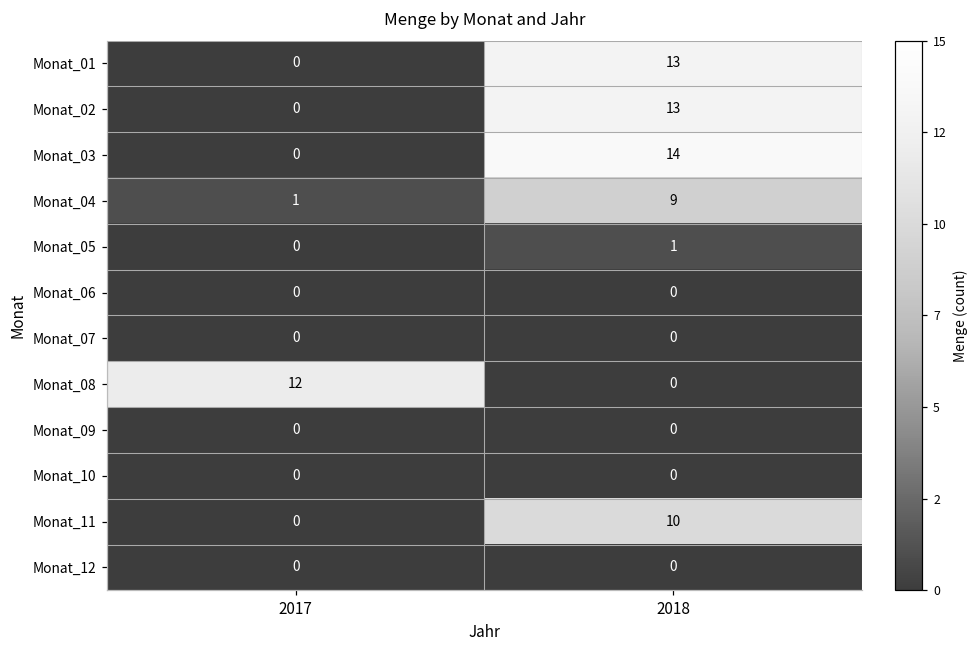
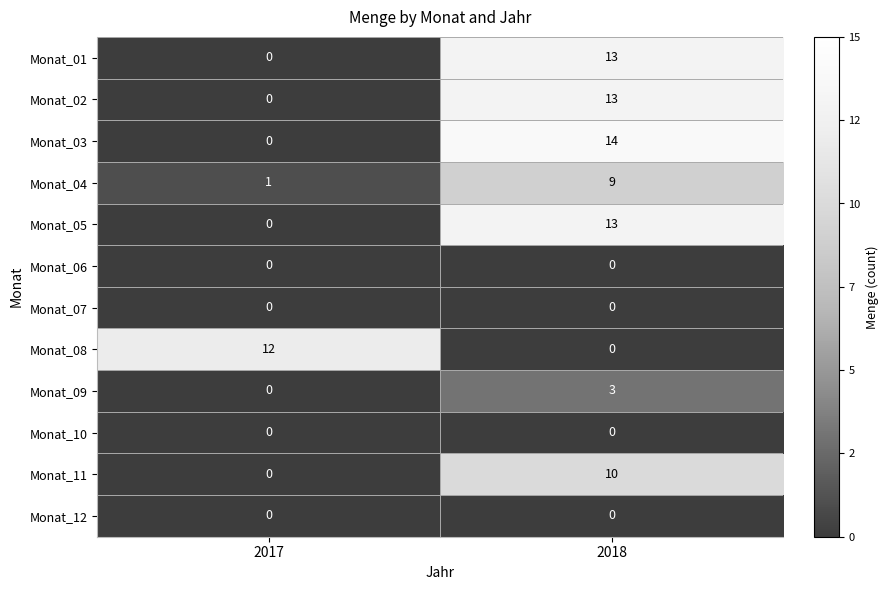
  {
    "Monat_01": {
      "2017": 0,
      "2018": 13
    },
    "Monat_02": {
      "2017": 0,
      "2018": 13
    },
    "Monat_03": {
      "2017": 0,
      "2018": 14
    },
    "Monat_04": {
      "2017": 1,
      "2018": 9
    },
    "Monat_05": {
      "2017": 0,
-     "2018": 1
+     "2018": 13
    },
    "Monat_06": {
      "2017": 0,
      "2018": 0
    },
    "Monat_07": {
      "2017": 0,
      "2018": 0
    },
    "Monat_08": {
      "2017": 12,
      "2018": 0
    },
    "Monat_09": {
      "2017": 0,
-     "2018": 0
+     "2018": 3
    },
    "Monat_10": {
      "2017": 0,
      "2018": 0
    },
    "Monat_11": {
      "2017": 0,
      "2018": 10
    },
    "Monat_12": {
      "2017": 0,
      "2018": 0
    }
  }
